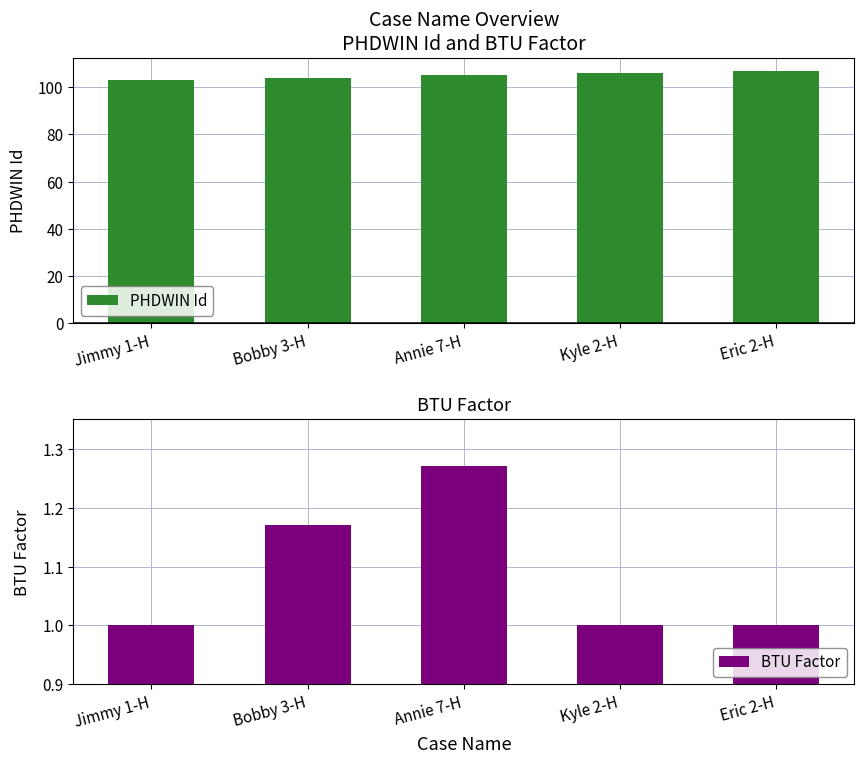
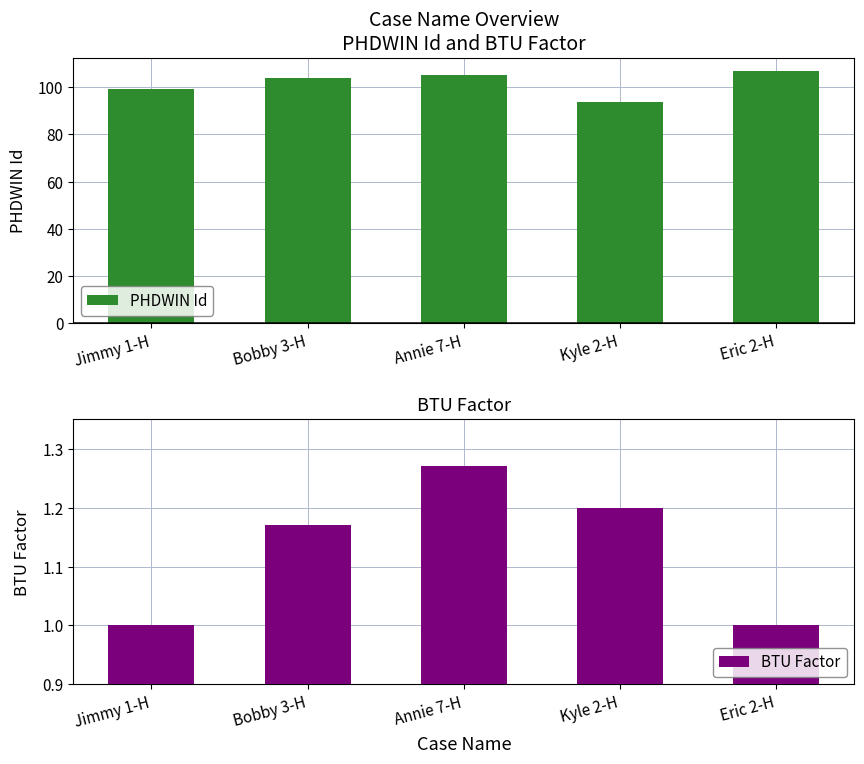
  {
    "Case Name Overview PHDWIN Id and BTU Factor": {
-     "Jimmy 1-H": 103,
+     "Jimmy 1-H": 99,
      "Bobby 3-H": 104,
      "Annie 7-H": 105,
-     "Kyle 2-H": 106,
+     "Kyle 2-H": 94,
      "Eric 2-H": 107
    },
    "BTU Factor": {
      "Jimmy 1-H": 1.0,
      "Bobby 3-H": 1.17,
      "Annie 7-H": 1.27,
-     "Kyle 2-H": 1.0,
+     "Kyle 2-H": 1.2,
      "Eric 2-H": 1.0
    }
  }
